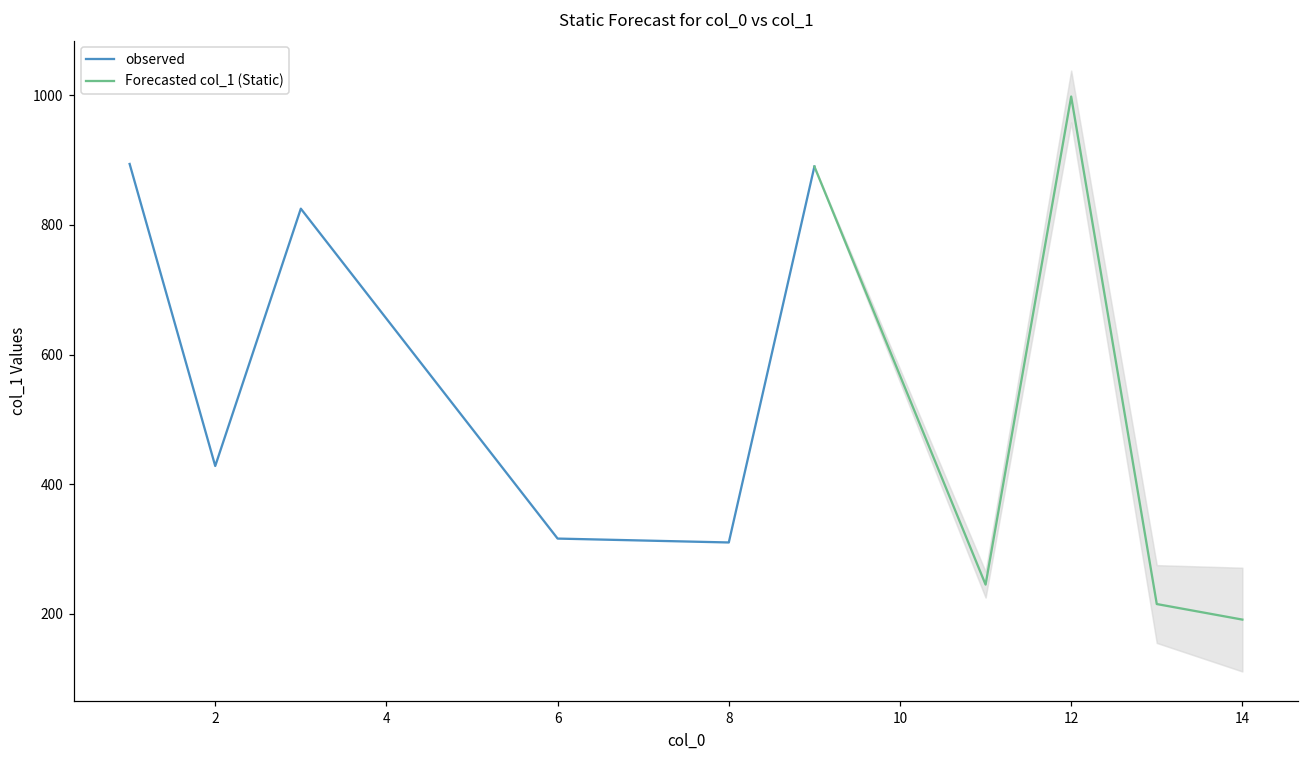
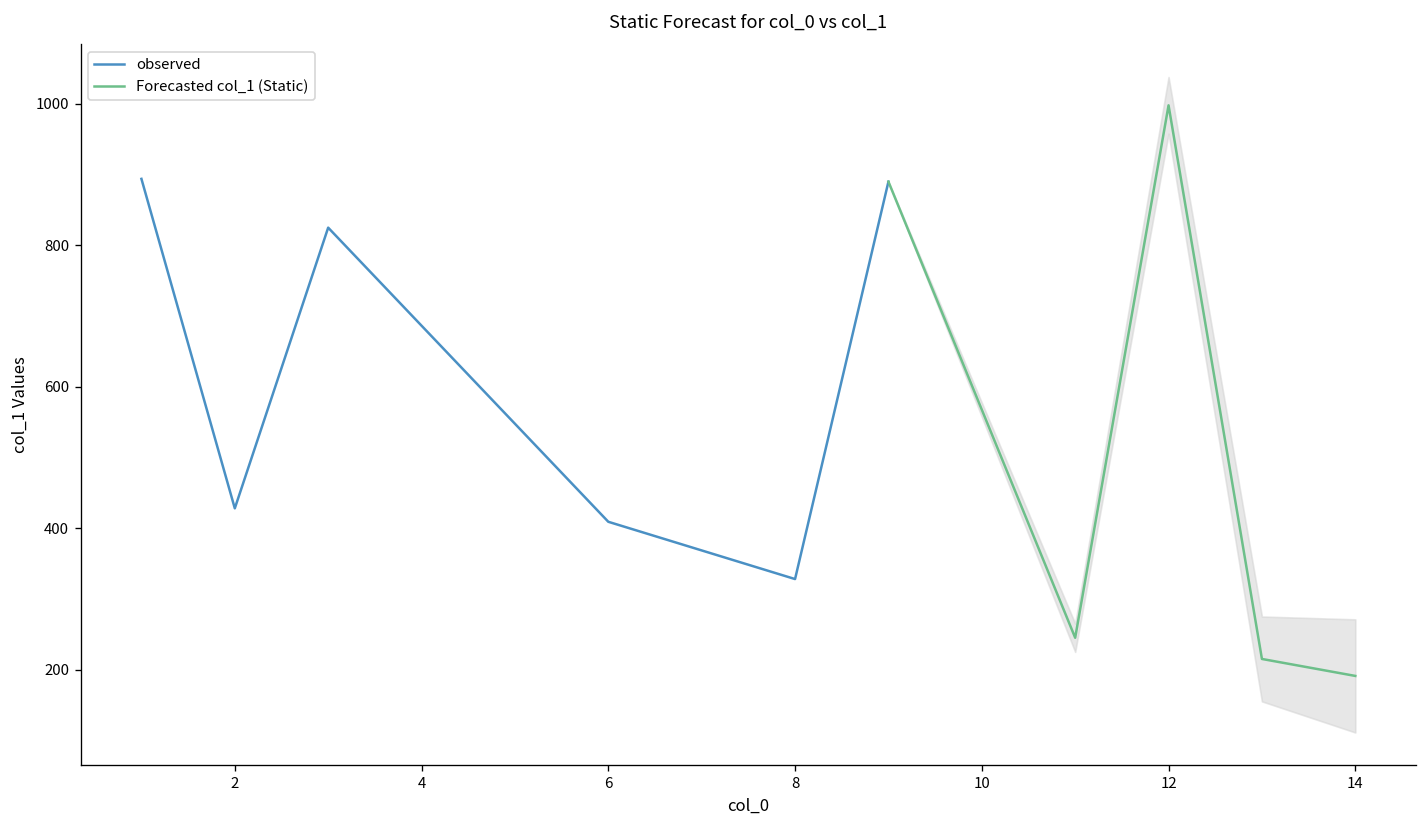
  {
    "observed": {
      "2": 430,
-     "6": 320,
-     "8": 310
+     "6": 410,
+     "8": 330
    },
    "Forecasted col_1 (Static)": {
      "12": 1000,
      "14": 190
    }
  }
